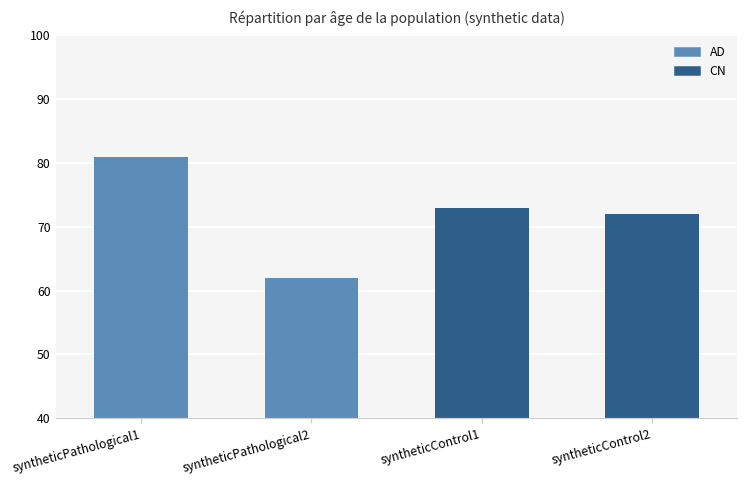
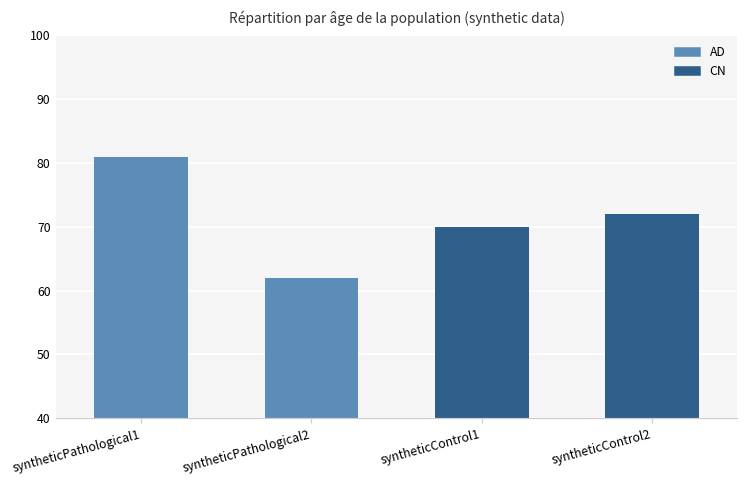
  {
    "syntheticPathological1": 81,
    "syntheticPathological2": 62,
-   "syntheticControl1": 73,
+   "syntheticControl1": 70,
    "syntheticControl2": 72
  }
